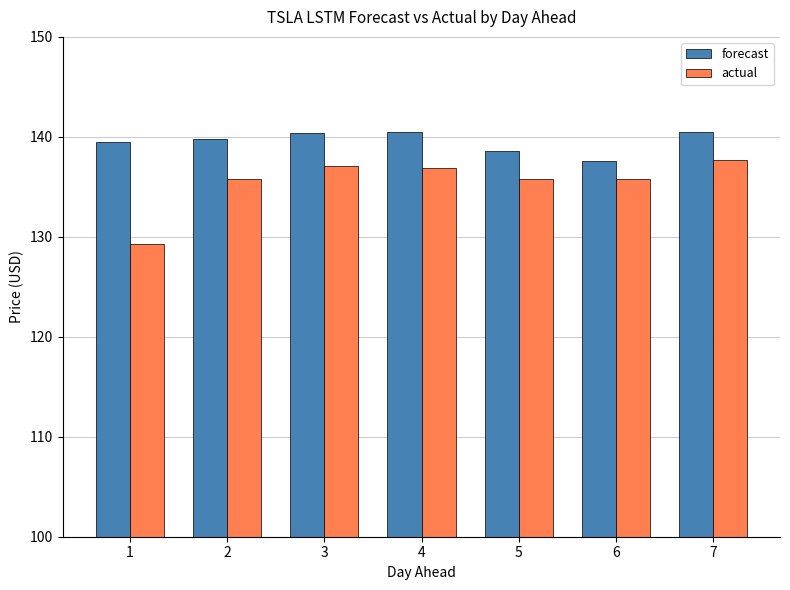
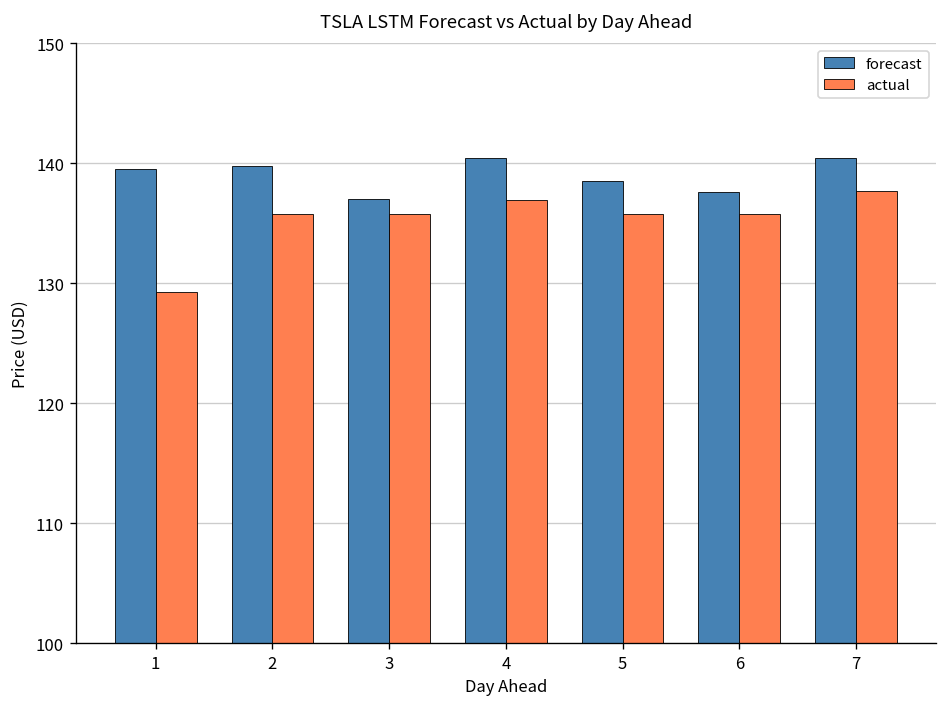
  {
    "forecast": {
      "1": 140,
      "2": 140,
-     "3": 140,
+     "3": 137,
      "4": 140,
      "5": 139,
      "6": 138,
      "7": 140
    },
    "actual": {
      "1": 129,
      "2": 136,
-     "3": 137,
+     "3": 136,
      "4": 137,
      "5": 136,
      "6": 136,
      "7": 138
    }
  }
